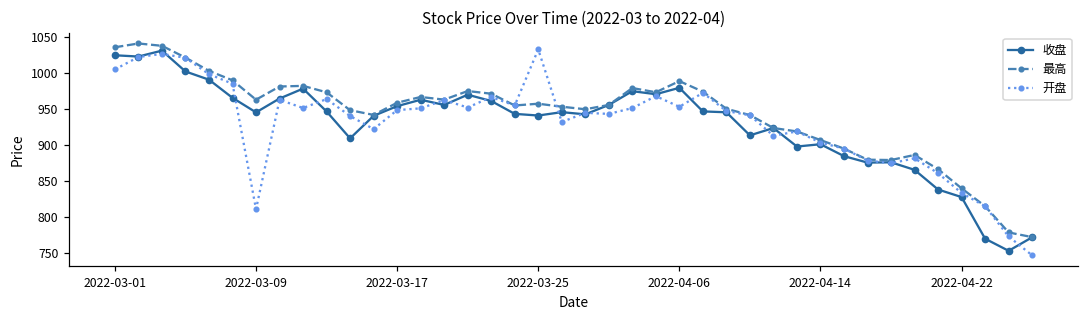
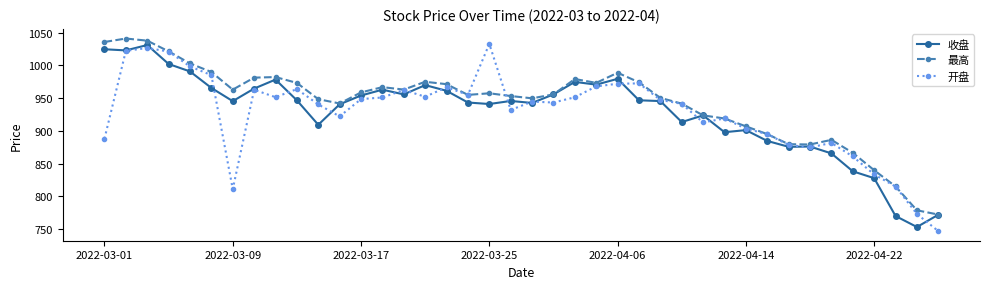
  {
    "开盘": {
-     "2022-03-01": 1010,
+     "2022-03-01": 890,
      "2022-03-09": 810,
      "2022-03-17": 950,
      "2022-03-25": 1030,
-     "2022-04-06": 950,
+     "2022-04-06": 970,
      "2022-04-22": 830
    }
  }
